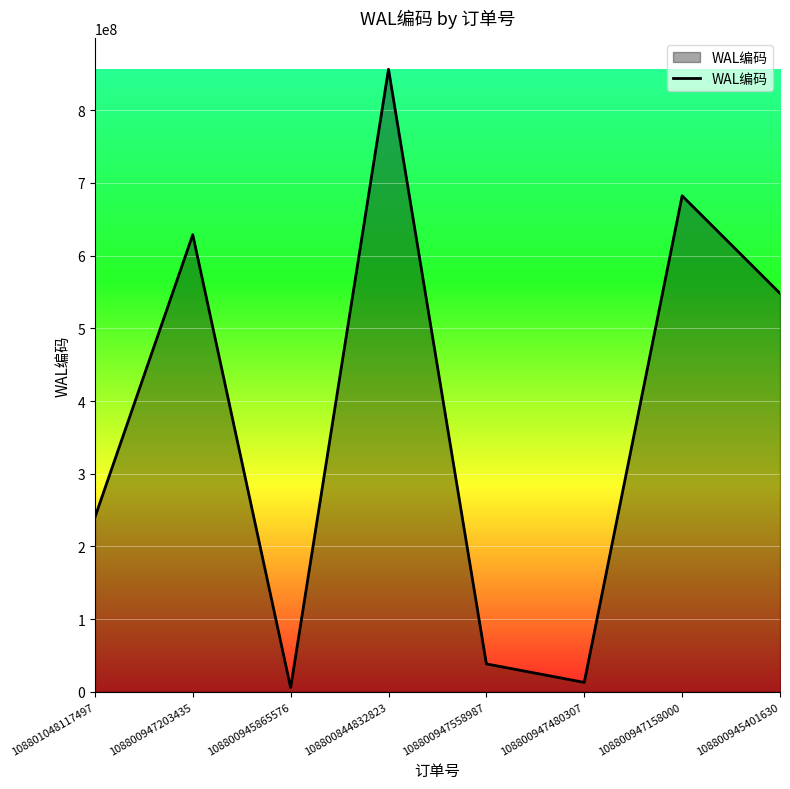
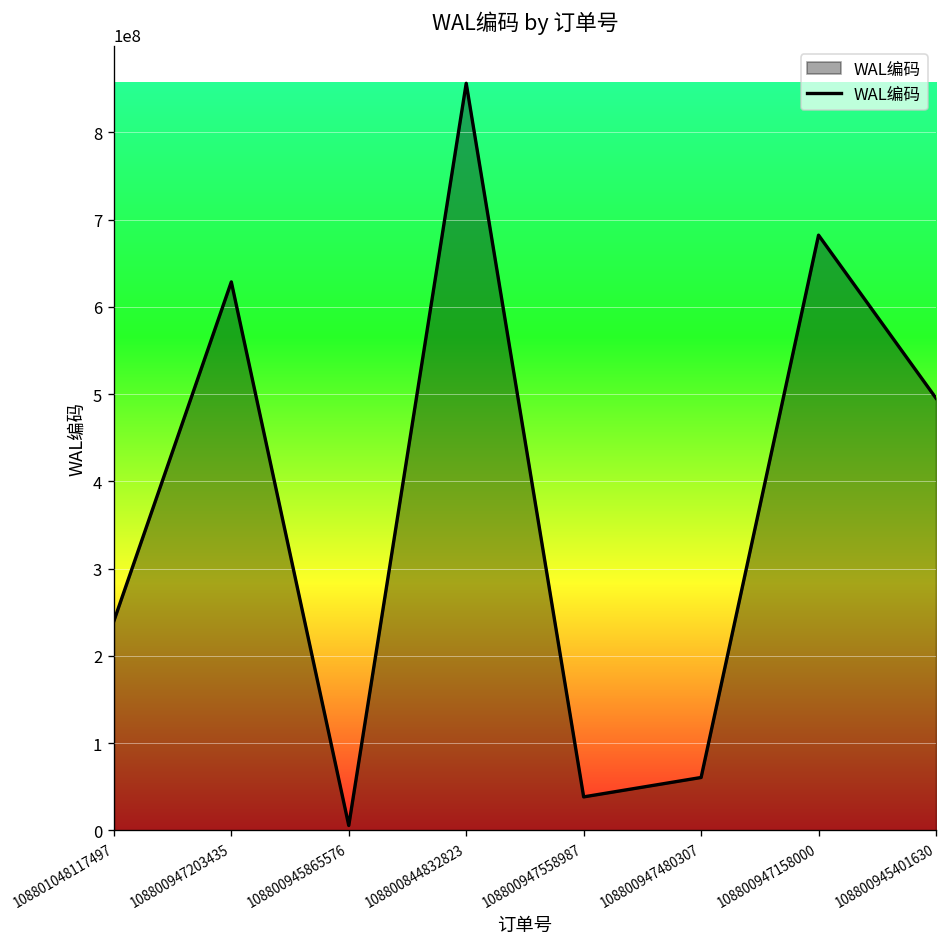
  {
    "108801048117497": 240000000,
    "108800947203435": 630000000,
    "108800945865576": 10000000,
    "108800844832823": 860000000,
    "108800947558987": 40000000,
-   "108800947480307": 10000000,
+   "108800947480307": 60000000,
    "108800947158000": 680000000,
-   "108800945401630": 550000000
+   "108800945401630": 500000000
  }
